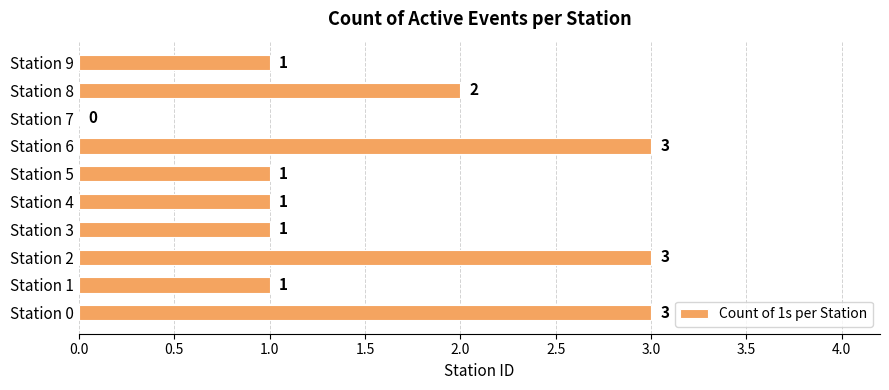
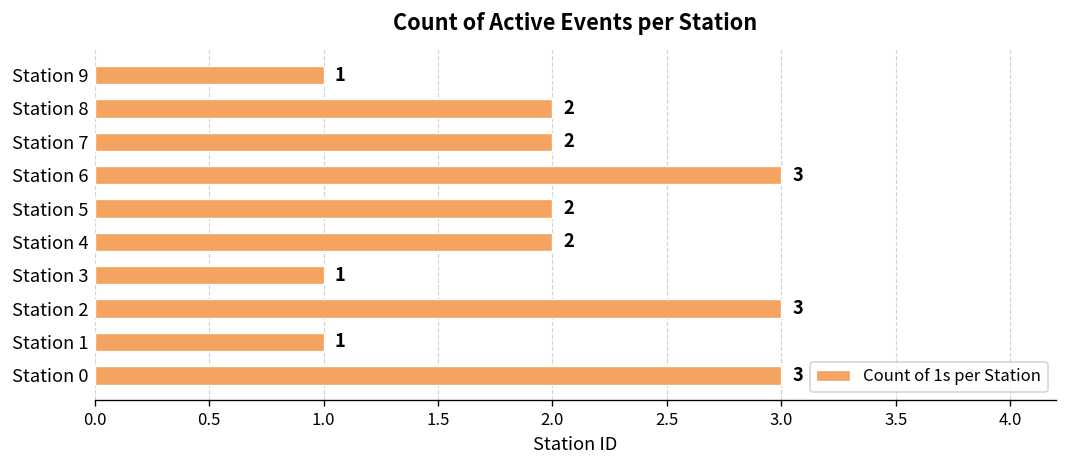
  {
    "Station 9": 1,
    "Station 8": 2,
-   "Station 7": 0,
+   "Station 7": 2,
    "Station 6": 3,
-   "Station 5": 1,
-   "Station 4": 1,
+   "Station 5": 2,
+   "Station 4": 2,
    "Station 3": 1,
    "Station 2": 3,
    "Station 1": 1,
    "Station 0": 3
  }
